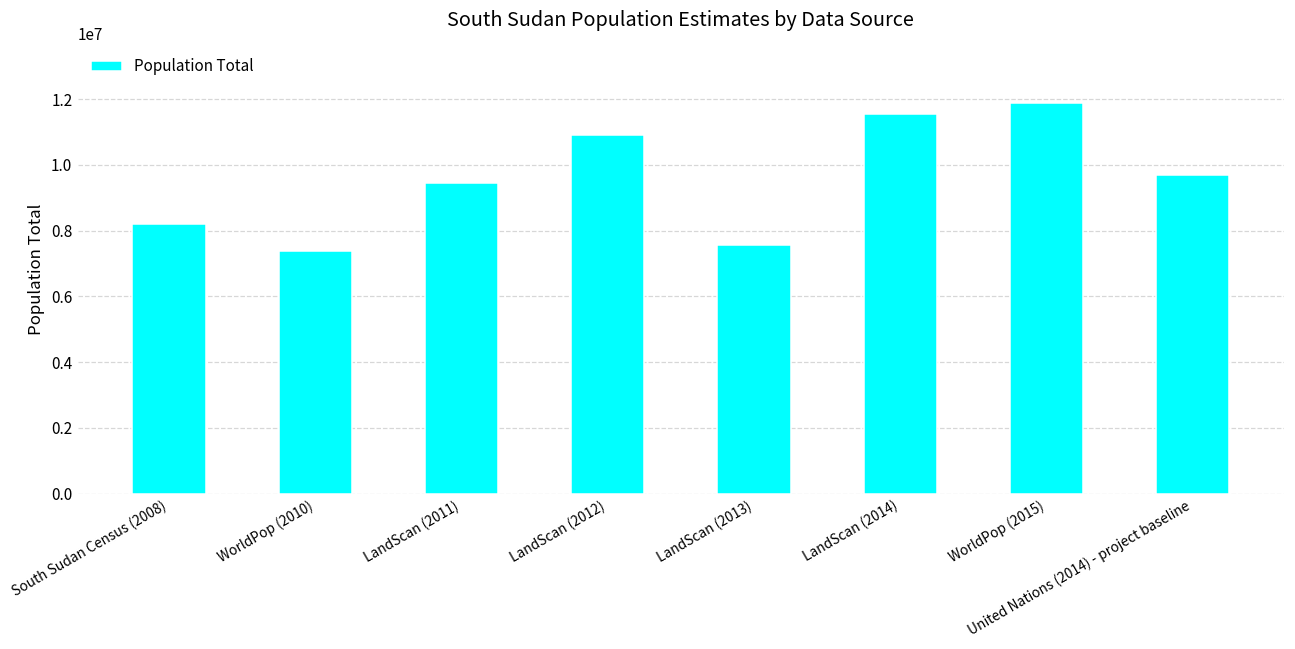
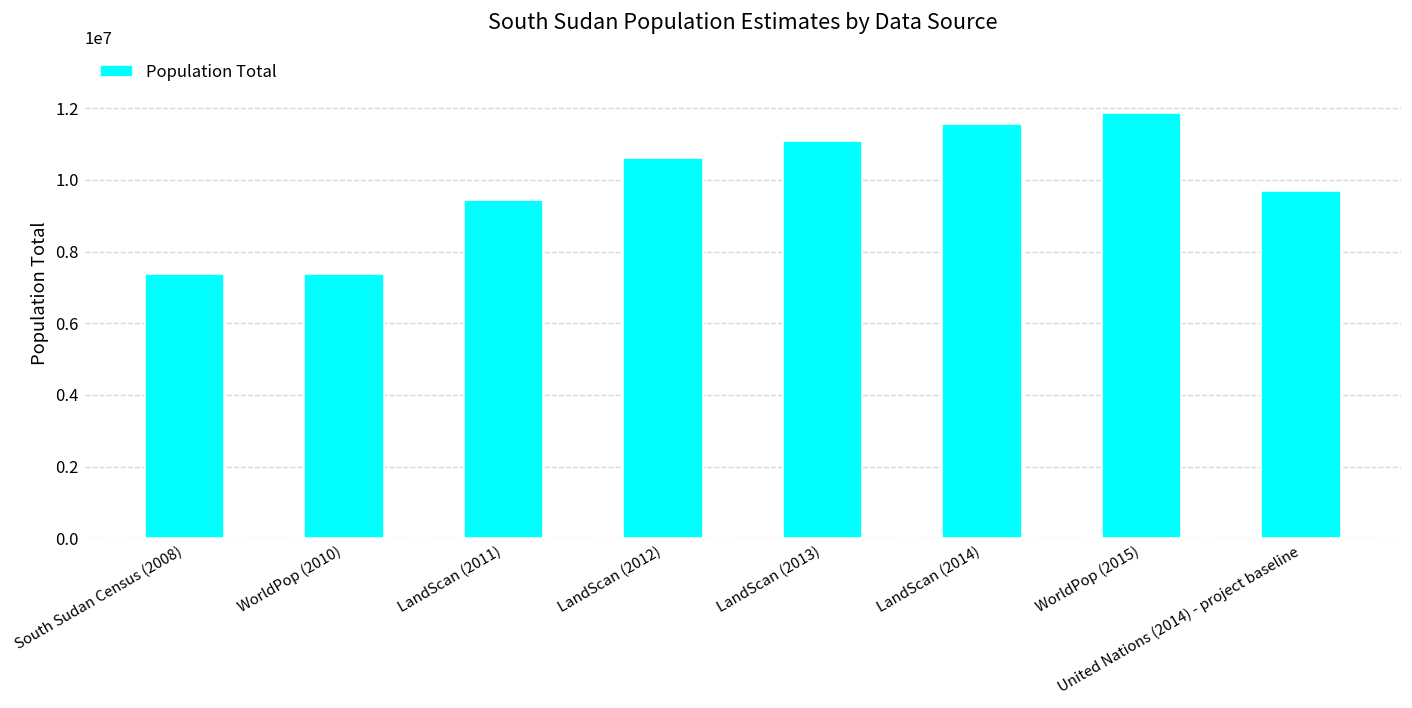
  {
-   "South Sudan Census (2008)": 8200000,
+   "South Sudan Census (2008)": 7400000,
    "WorldPop (2010)": 7400000,
    "LandScan (2011)": 9400000,
-   "LandScan (2012)": 10900000,
-   "LandScan (2013)": 7600000,
+   "LandScan (2012)": 10600000,
+   "LandScan (2013)": 11100000,
    "LandScan (2014)": 11600000,
    "WorldPop (2015)": 11900000,
    "United Nations (2014) - project baseline": 9700000
  }
